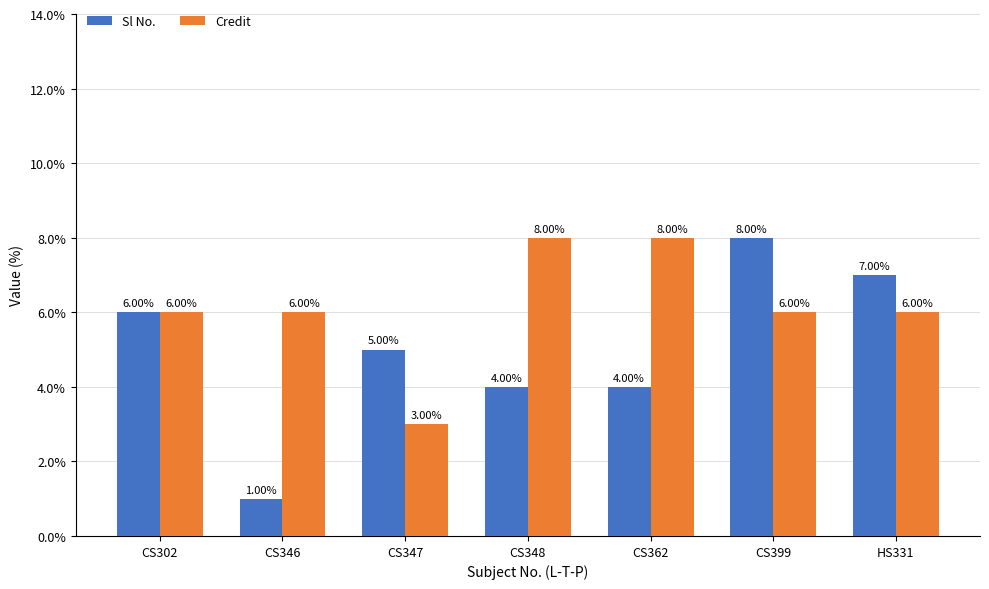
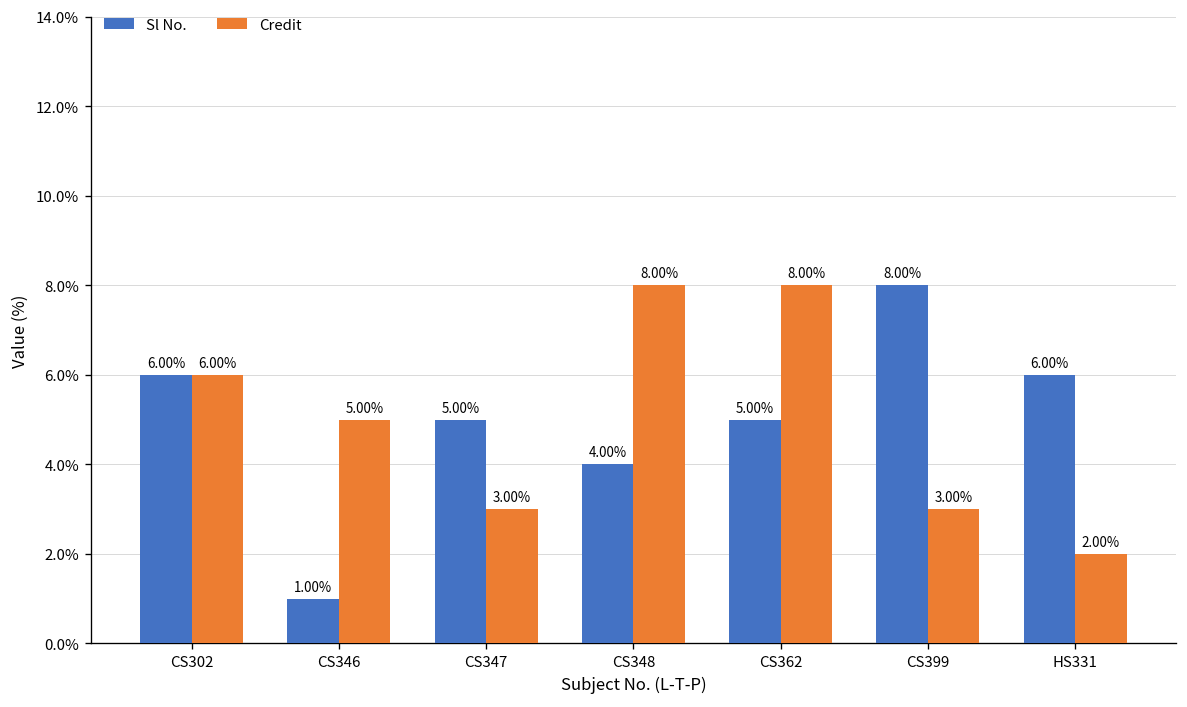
  {
    "Sl No.": {
      "CS302": "6.00%",
      "CS346": "1.00%",
      "CS347": "5.00%",
      "CS348": "4.00%",
-     "CS362": "4.00%",
+     "CS362": "5.00%",
      "CS399": "8.00%",
-     "HS331": "7.00%"
+     "HS331": "6.00%"
    },
    "Credit": {
      "CS302": "6.00%",
-     "CS346": "6.00%",
+     "CS346": "5.00%",
      "CS347": "3.00%",
      "CS348": "8.00%",
      "CS362": "8.00%",
-     "CS399": "6.00%",
-     "HS331": "6.00%"
+     "CS399": "3.00%",
+     "HS331": "2.00%"
    }
  }
